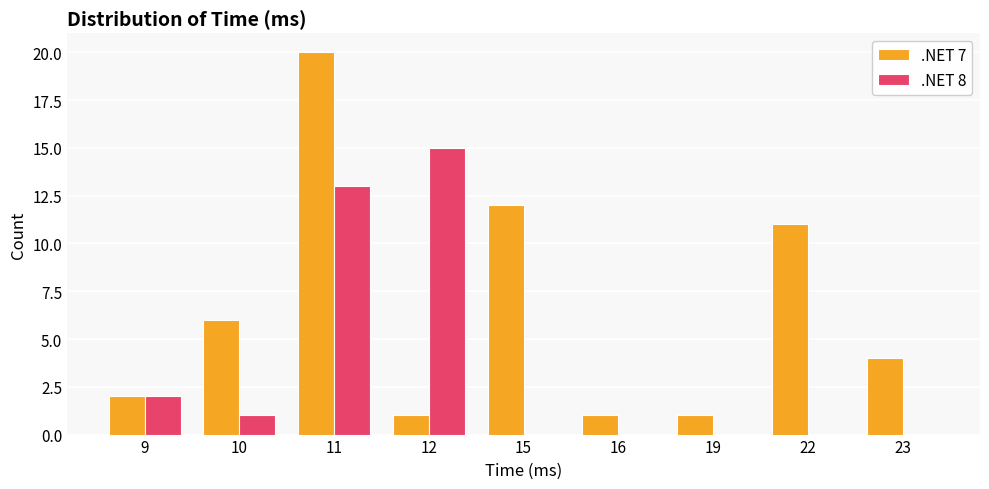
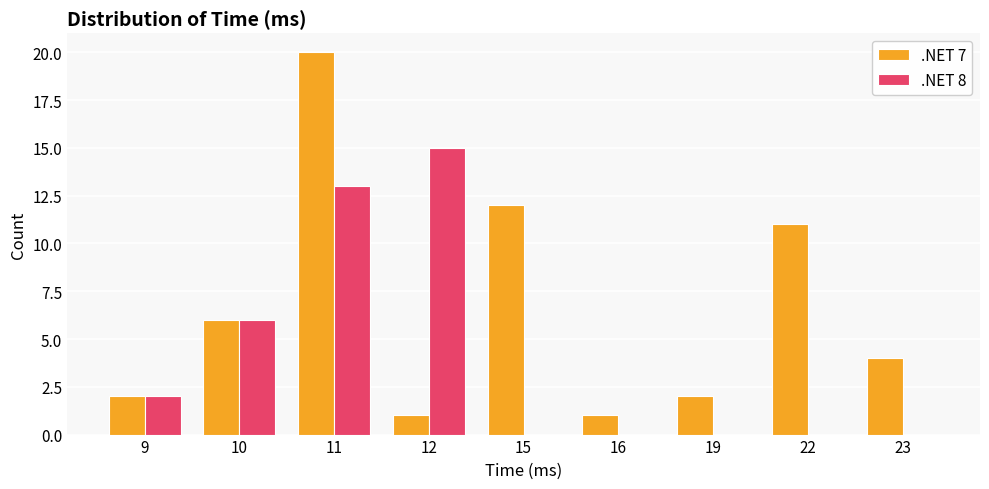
  {
    ".NET 7": {
      "9": 2,
      "10": 6,
      "11": 20,
      "12": 1,
      "15": 12,
      "16": 1,
-     "19": 1,
+     "19": 2,
      "22": 11,
      "23": 4
    },
    ".NET 8": {
      "9": 2,
-     "10": 1,
+     "10": 6,
      "11": 13,
      "12": 15,
      "15": 0,
      "16": 0,
      "19": 0,
      "22": 0,
      "23": 0
    }
  }
